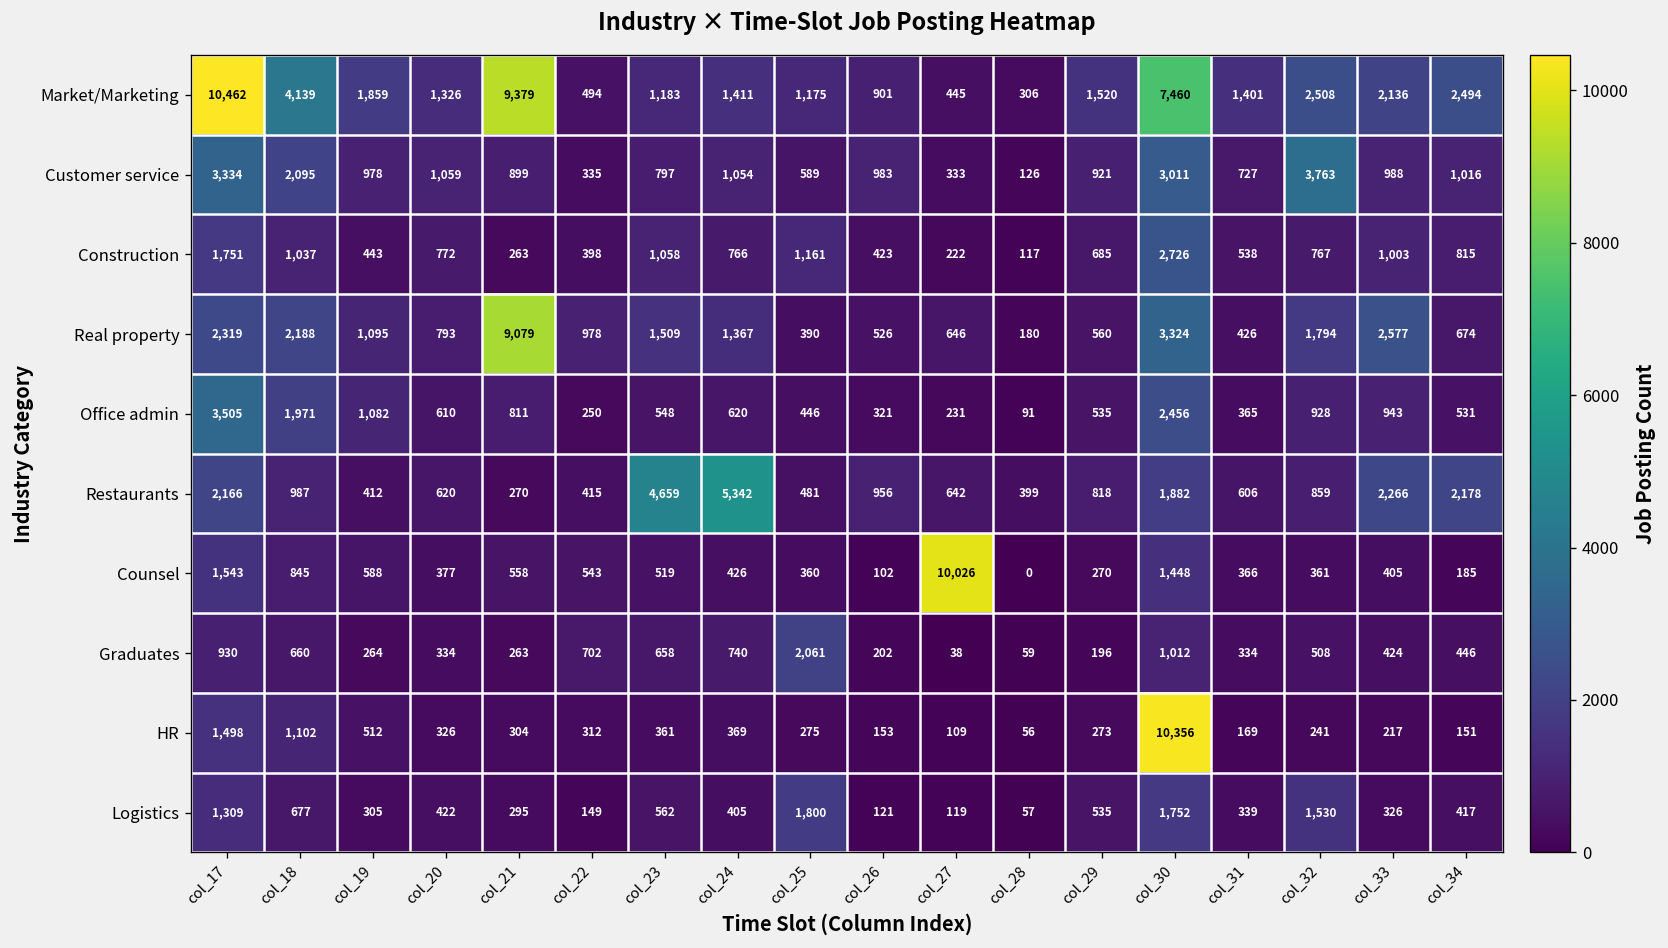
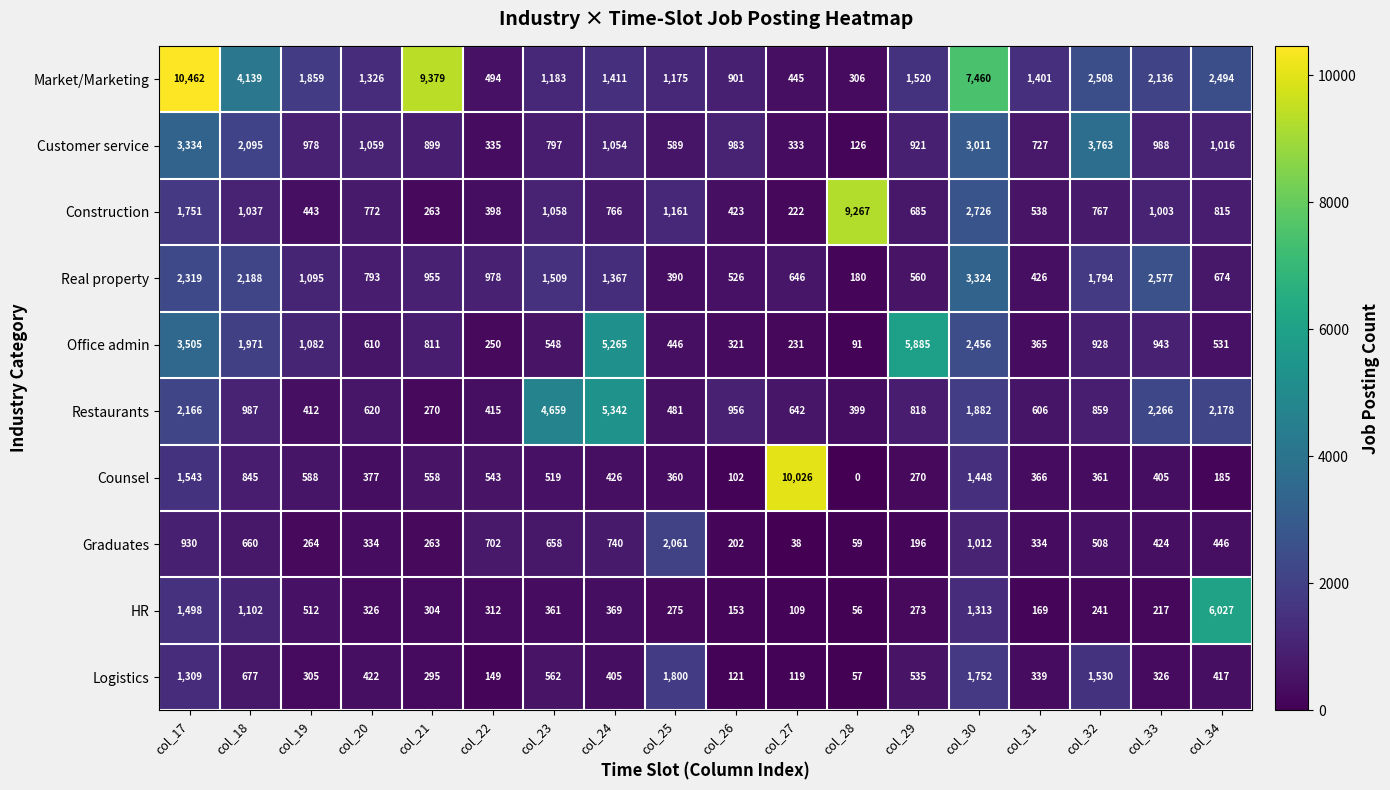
  {
    "Market/Marketing": {
      "col_17": "10,462",
      "col_18": "4,139",
      "col_19": "1,859",
      "col_20": "1,326",
      "col_21": "9,379",
      "col_22": "494",
      "col_23": "1,183",
      "col_24": "1,411",
      "col_25": "1,175",
      "col_26": "901",
      "col_27": "445",
      "col_28": "306",
      "col_29": "1,520",
      "col_30": "7,460",
      "col_31": "1,401",
      "col_32": "2,508",
      "col_33": "2,136",
      "col_34": "2,494"
    },
    "Customer service": {
      "col_17": "3,334",
      "col_18": "2,095",
      "col_19": "978",
      "col_20": "1,059",
      "col_21": "899",
      "col_22": "335",
      "col_23": "797",
      "col_24": "1,054",
      "col_25": "589",
      "col_26": "983",
      "col_27": "333",
      "col_28": "126",
      "col_29": "921",
      "col_30": "3,011",
      "col_31": "727",
      "col_32": "3,763",
      "col_33": "988",
      "col_34": "1,016"
    },
    "Construction": {
      "col_17": "1,751",
      "col_18": "1,037",
      "col_19": "443",
      "col_20": "772",
      "col_21": "263",
      "col_22": "398",
      "col_23": "1,058",
      "col_24": "766",
      "col_25": "1,161",
      "col_26": "423",
      "col_27": "222",
-     "col_28": "117",
+     "col_28": "9,267",
      "col_29": "685",
      "col_30": "2,726",
      "col_31": "538",
      "col_32": "767",
      "col_33": "1,003",
      "col_34": "815"
    },
    "Real property": {
      "col_17": "2,319",
      "col_18": "2,188",
      "col_19": "1,095",
      "col_20": "793",
-     "col_21": "9,079",
+     "col_21": "955",
      "col_22": "978",
      "col_23": "1,509",
      "col_24": "1,367",
      "col_25": "390",
      "col_26": "526",
      "col_27": "646",
      "col_28": "180",
      "col_29": "560",
      "col_30": "3,324",
      "col_31": "426",
      "col_32": "1,794",
      "col_33": "2,577",
      "col_34": "674"
    },
    "Office admin": {
      "col_17": "3,505",
      "col_18": "1,971",
      "col_19": "1,082",
      "col_20": "610",
      "col_21": "811",
      "col_22": "250",
      "col_23": "548",
-     "col_24": "620",
+     "col_24": "5,265",
      "col_25": "446",
      "col_26": "321",
      "col_27": "231",
      "col_28": "91",
-     "col_29": "535",
+     "col_29": "5,885",
      "col_30": "2,456",
      "col_31": "365",
      "col_32": "928",
      "col_33": "943",
      "col_34": "531"
    },
    "Restaurants": {
      "col_17": "2,166",
      "col_18": "987",
      "col_19": "412",
      "col_20": "620",
      "col_21": "270",
      "col_22": "415",
      "col_23": "4,659",
      "col_24": "5,342",
      "col_25": "481",
      "col_26": "956",
      "col_27": "642",
      "col_28": "399",
      "col_29": "818",
      "col_30": "1,882",
      "col_31": "606",
      "col_32": "859",
      "col_33": "2,266",
      "col_34": "2,178"
    },
    "Counsel": {
      "col_17": "1,543",
      "col_18": "845",
      "col_19": "588",
      "col_20": "377",
      "col_21": "558",
      "col_22": "543",
      "col_23": "519",
      "col_24": "426",
      "col_25": "360",
      "col_26": "102",
      "col_27": "10,026",
      "col_28": "0",
      "col_29": "270",
      "col_30": "1,448",
      "col_31": "366",
      "col_32": "361",
      "col_33": "405",
      "col_34": "185"
    },
    "Graduates": {
      "col_17": "930",
      "col_18": "660",
      "col_19": "264",
      "col_20": "334",
      "col_21": "263",
      "col_22": "702",
      "col_23": "658",
      "col_24": "740",
      "col_25": "2,061",
      "col_26": "202",
      "col_27": "38",
      "col_28": "59",
      "col_29": "196",
      "col_30": "1,012",
      "col_31": "334",
      "col_32": "508",
      "col_33": "424",
      "col_34": "446"
    },
    "HR": {
      "col_17": "1,498",
      "col_18": "1,102",
      "col_19": "512",
      "col_20": "326",
      "col_21": "304",
      "col_22": "312",
      "col_23": "361",
      "col_24": "369",
      "col_25": "275",
      "col_26": "153",
      "col_27": "109",
      "col_28": "56",
      "col_29": "273",
-     "col_30": "10,356",
+     "col_30": "1,313",
      "col_31": "169",
      "col_32": "241",
      "col_33": "217",
-     "col_34": "151"
+     "col_34": "6,027"
    },
    "Logistics": {
      "col_17": "1,309",
      "col_18": "677",
      "col_19": "305",
      "col_20": "422",
      "col_21": "295",
      "col_22": "149",
      "col_23": "562",
      "col_24": "405",
      "col_25": "1,800",
      "col_26": "121",
      "col_27": "119",
      "col_28": "57",
      "col_29": "535",
      "col_30": "1,752",
      "col_31": "339",
      "col_32": "1,530",
      "col_33": "326",
      "col_34": "417"
    }
  }
